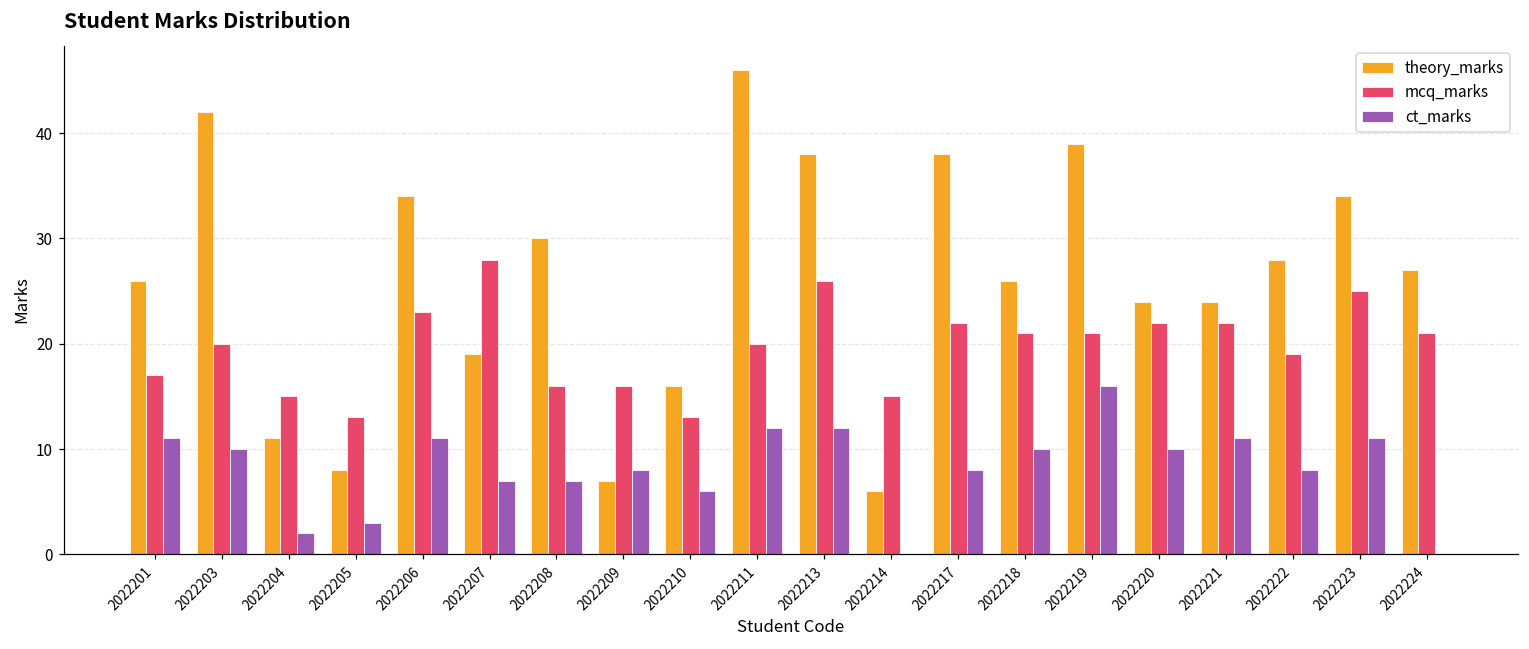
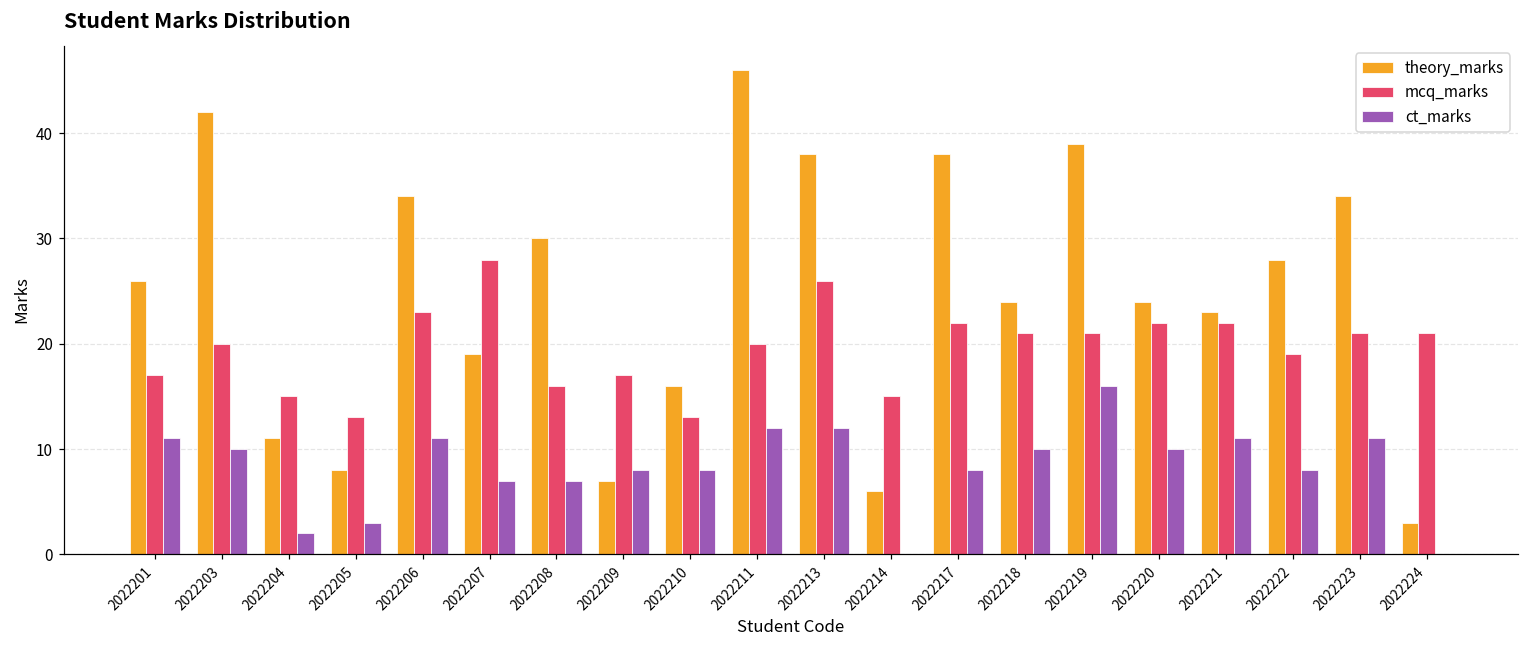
  {
    "theory_marks": {
      "2022201": 26,
      "2022203": 42,
      "2022204": 11,
      "2022205": 8,
      "2022206": 34,
      "2022207": 19,
      "2022208": 30,
      "2022209": 7,
      "2022210": 16,
      "2022211": 46,
      "2022213": 38,
      "2022214": 6,
      "2022217": 38,
-     "2022218": 26,
+     "2022218": 24,
      "2022219": 39,
      "2022220": 24,
-     "2022221": 24,
+     "2022221": 23,
      "2022222": 28,
      "2022223": 34,
-     "2022224": 27
+     "2022224": 3
    },
    "mcq_marks": {
      "2022201": 17,
      "2022203": 20,
      "2022204": 15,
      "2022205": 13,
      "2022206": 23,
      "2022207": 28,
      "2022208": 16,
-     "2022209": 16,
+     "2022209": 17,
      "2022210": 13,
      "2022211": 20,
      "2022213": 26,
      "2022214": 15,
      "2022217": 22,
      "2022218": 21,
      "2022219": 21,
      "2022220": 22,
      "2022221": 22,
      "2022222": 19,
-     "2022223": 25,
+     "2022223": 21,
      "2022224": 21
    },
    "ct_marks": {
      "2022201": 11,
      "2022203": 10,
      "2022204": 2,
      "2022205": 3,
      "2022206": 11,
      "2022207": 7,
      "2022208": 7,
      "2022209": 8,
-     "2022210": 6,
+     "2022210": 8,
      "2022211": 12,
      "2022213": 12,
      "2022214": 0,
      "2022217": 8,
      "2022218": 10,
      "2022219": 16,
      "2022220": 10,
      "2022221": 11,
      "2022222": 8,
      "2022223": 11,
      "2022224": 0
    }
  }
